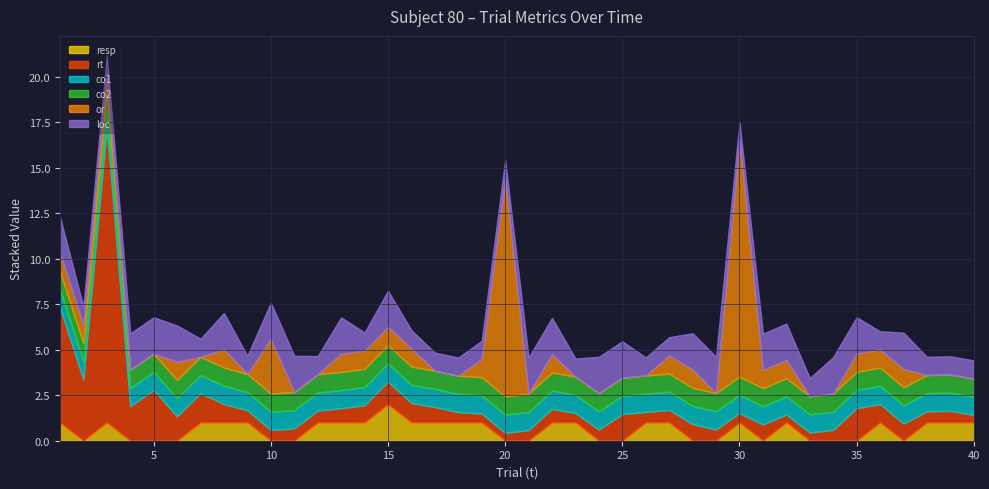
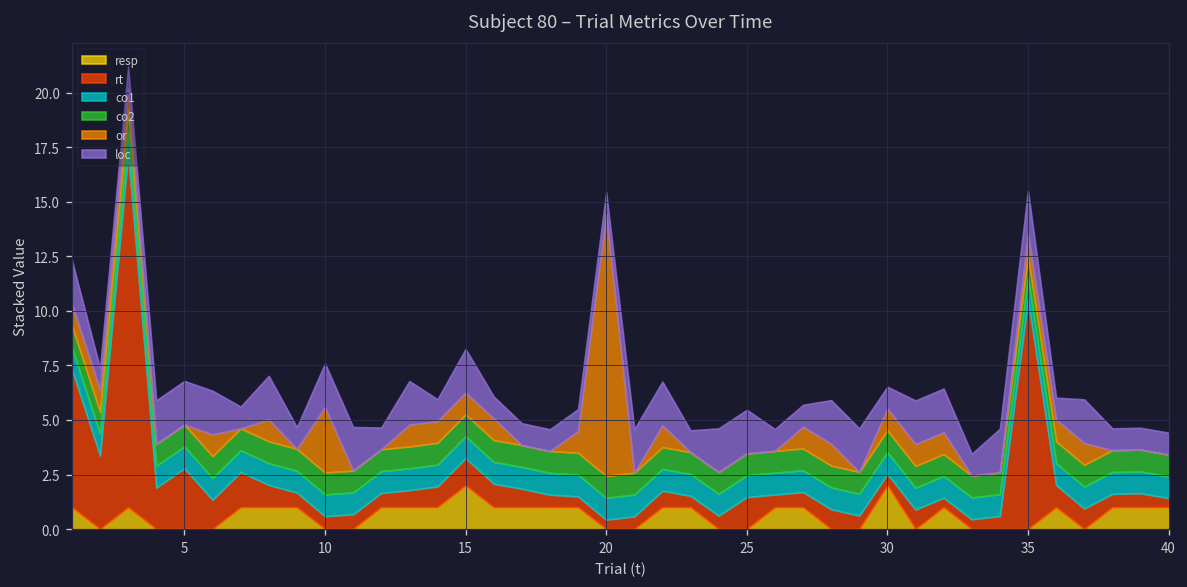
  {
    "resp": {
      "5": 0,
      "10": 0,
      "15": 2,
      "20": 0,
      "25": 0,
-     "30": 1,
+     "30": 2,
      "35": 0,
      "40": 1
    },
    "rt": {
      "5": 2.8,
      "10": 0.6,
      "15": 1.3,
      "20": 0.4,
      "25": 1.5,
      "30": 0.5,
-     "35": 1.8,
+     "35": 10.5,
      "40": 0.4
    },
    "co1": {
      "5": 1.0,
      "10": 1.0,
      "15": 1.0,
      "20": 1.0,
      "25": 1.0,
      "30": 1.0,
      "35": 1.0,
      "40": 1.0
    },
    "co2": {
      "10": 1.0,
      "15": 1.0,
      "20": 1.0,
      "30": 1.0,
      "35": 1.0
    },
    "or": {
      "10": 3,
      "15": 1,
      "20": 12,
-     "30": 13,
+     "30": 1,
      "35": 1
    },
    "loc": {
      "5": 2.0,
      "10": 2.0,
      "15": 2.0,
      "20": 1.0,
      "25": 2.0,
      "30": 1.0,
      "35": 2.0,
      "40": 1.0
    }
  }
